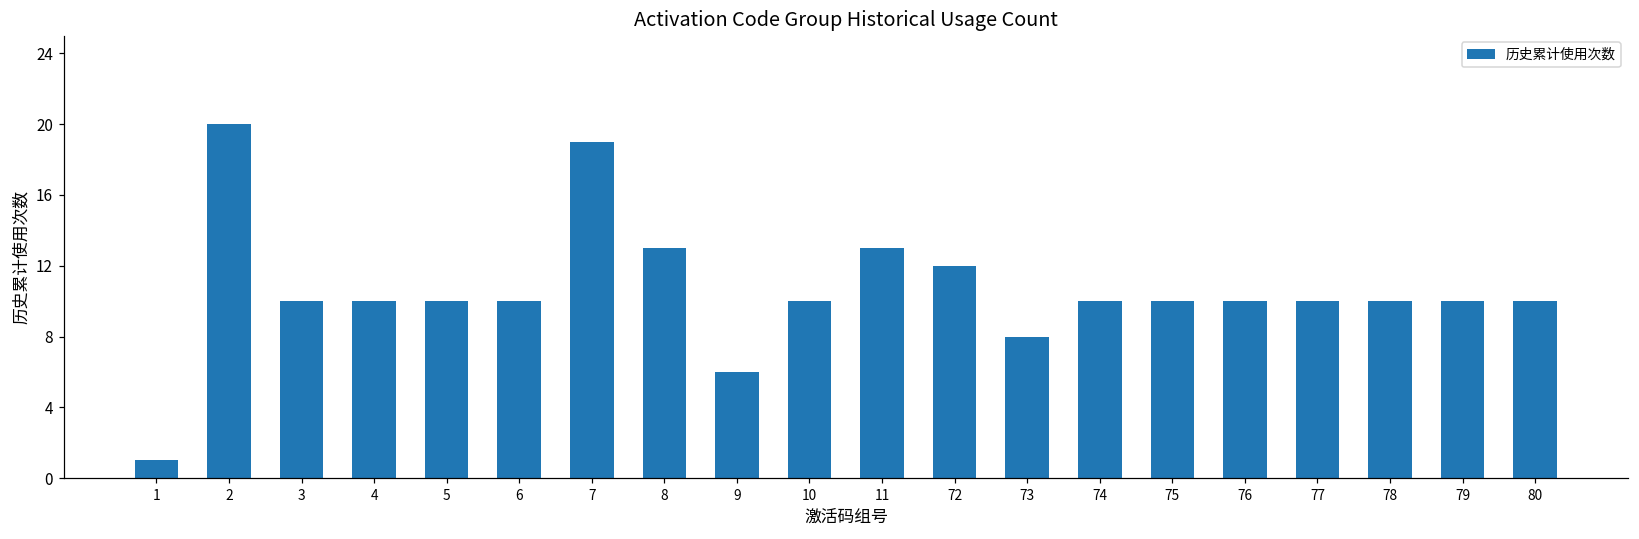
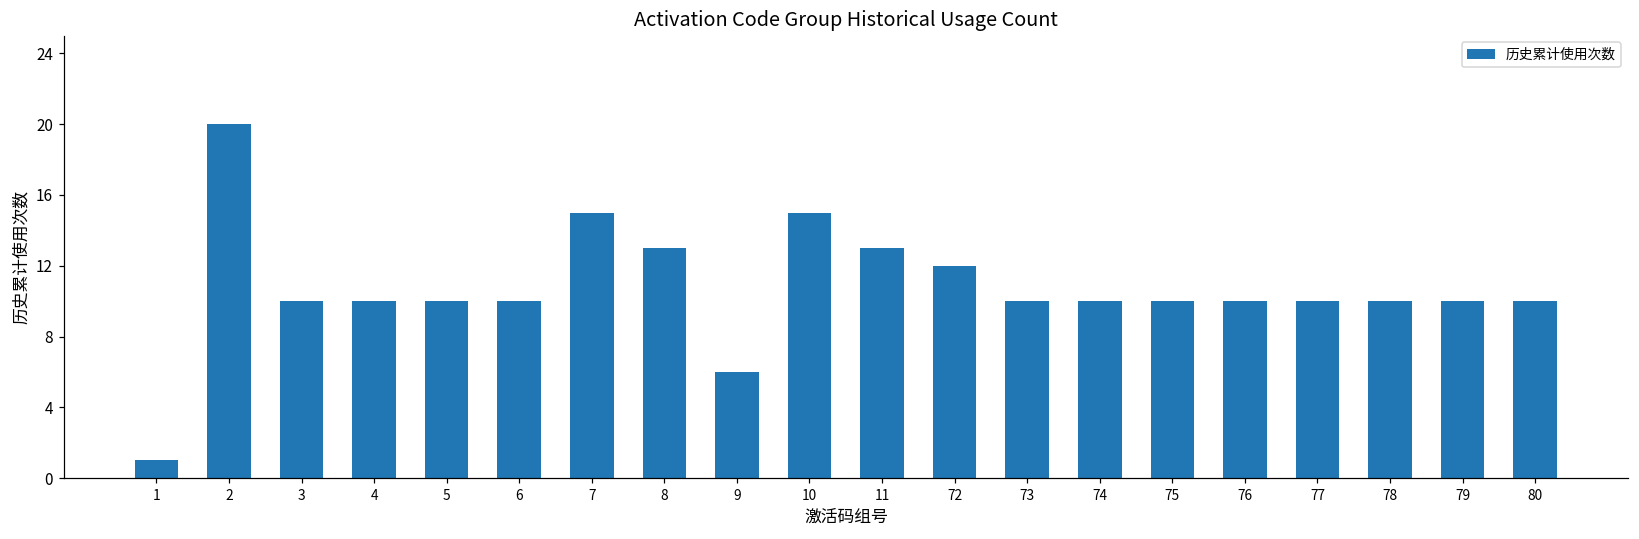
  {
    "1": 1,
    "2": 20,
    "3": 10,
    "4": 10,
    "5": 10,
    "6": 10,
-   "7": 19,
+   "7": 15,
    "8": 13,
    "9": 6,
-   "10": 10,
+   "10": 15,
    "11": 13,
    "72": 12,
-   "73": 8,
+   "73": 10,
    "74": 10,
    "75": 10,
    "76": 10,
    "77": 10,
    "78": 10,
    "79": 10,
    "80": 10
  }
